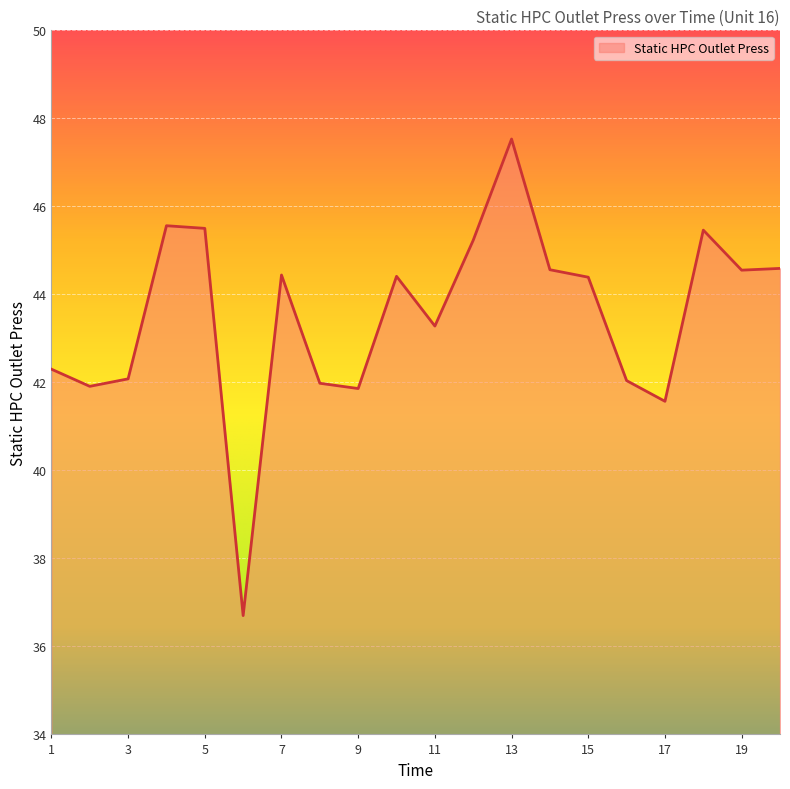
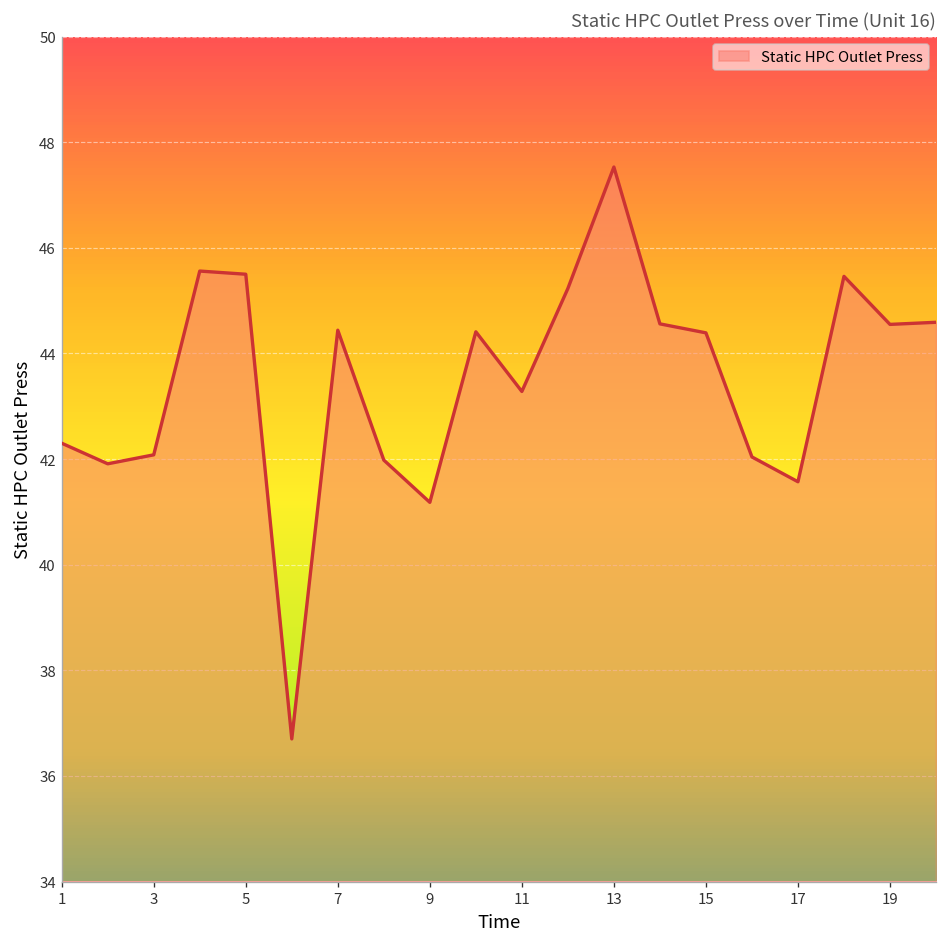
  {
    "1": 42.3,
    "3": 42.1,
    "5": 45.5,
    "7": 44.4,
-   "9": 41.9,
+   "9": 41.2,
    "11": 43.3,
    "13": 47.5,
    "15": 44.4,
    "17": 41.6,
    "19": 44.6
  }
